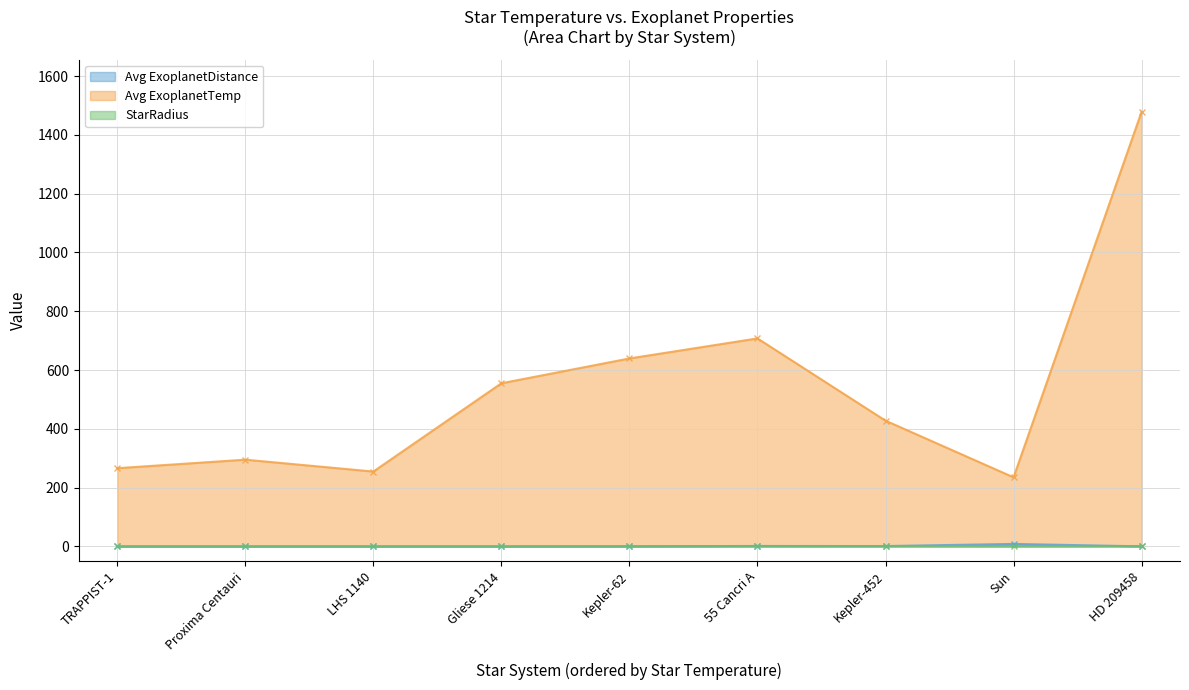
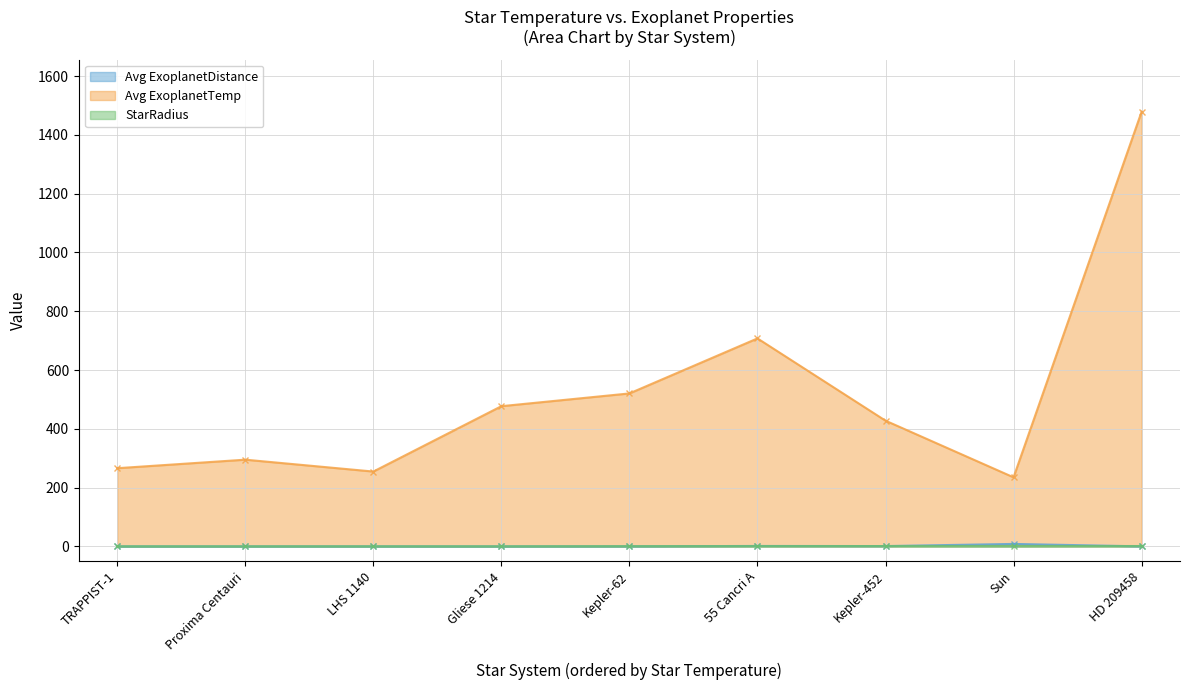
  {
    "Avg ExoplanetTemp": {
      "TRAPPIST-1": 270,
      "Proxima Centauri": 300,
      "LHS 1140": 250,
-     "Gliese 1214": 560,
-     "Kepler-62": 640,
+     "Gliese 1214": 480,
+     "Kepler-62": 520,
      "55 Cancri A": 710,
      "Kepler-452": 430,
      "Sun": 230,
      "HD 209458": 1480
    }
  }
